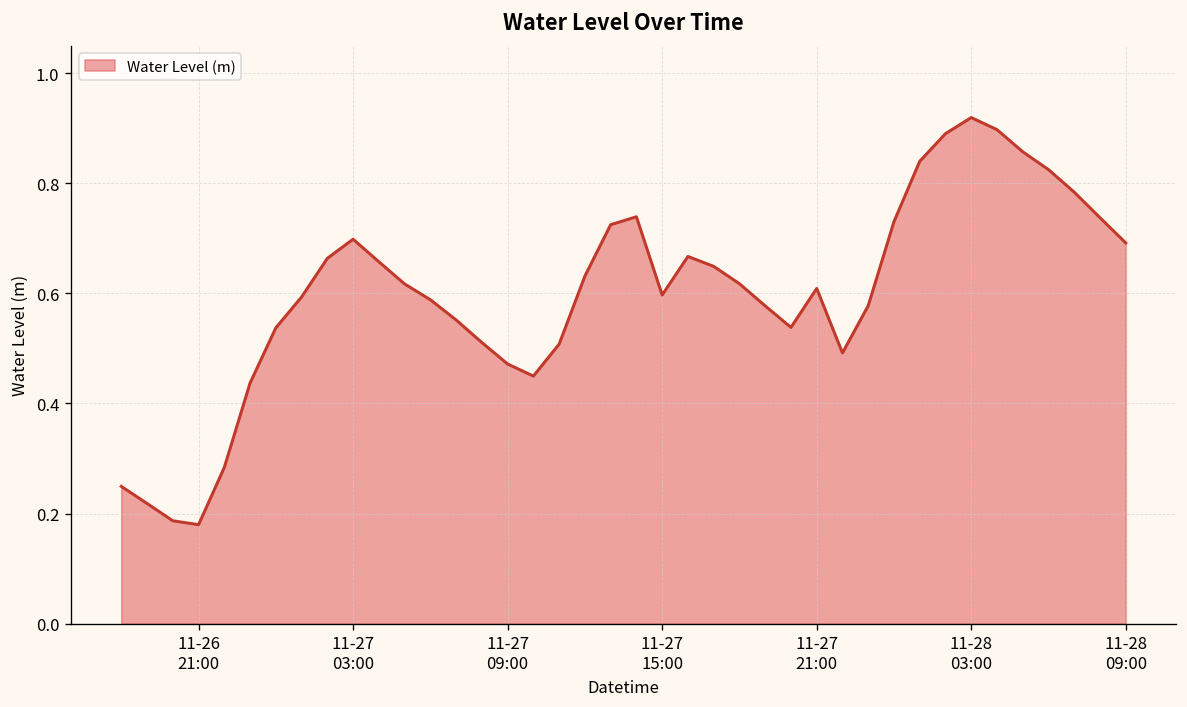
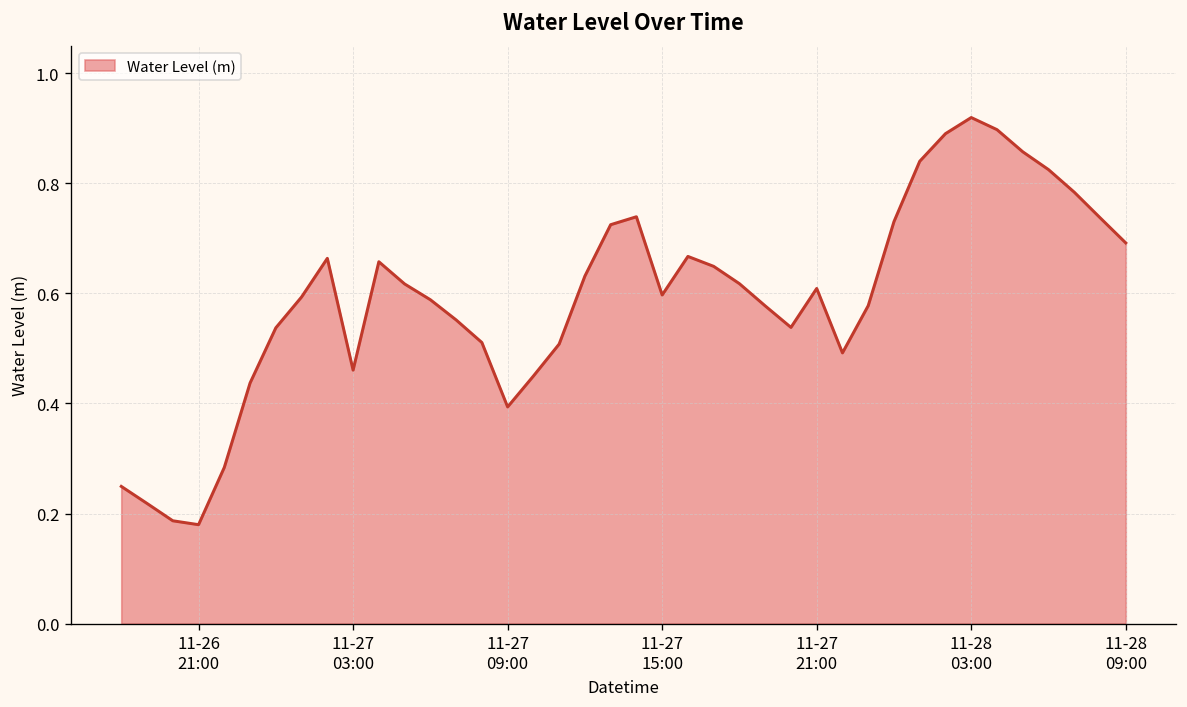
  {
    "11-26 21:00": 0.18,
-   "11-27 03:00": 0.70,
-   "11-27 09:00": 0.47,
+   "11-27 03:00": 0.46,
+   "11-27 09:00": 0.39,
    "11-27 15:00": 0.60,
    "11-27 21:00": 0.61,
    "11-28 03:00": 0.92,
    "11-28 09:00": 0.69
  }
